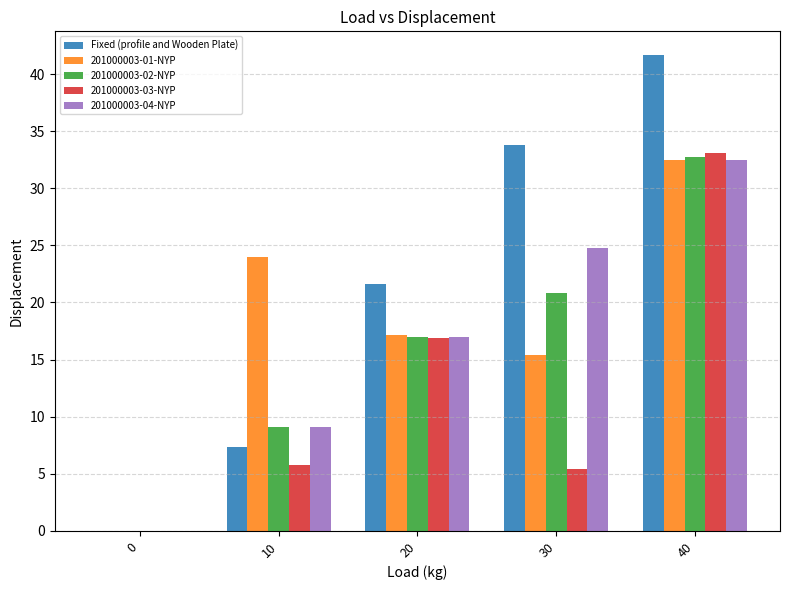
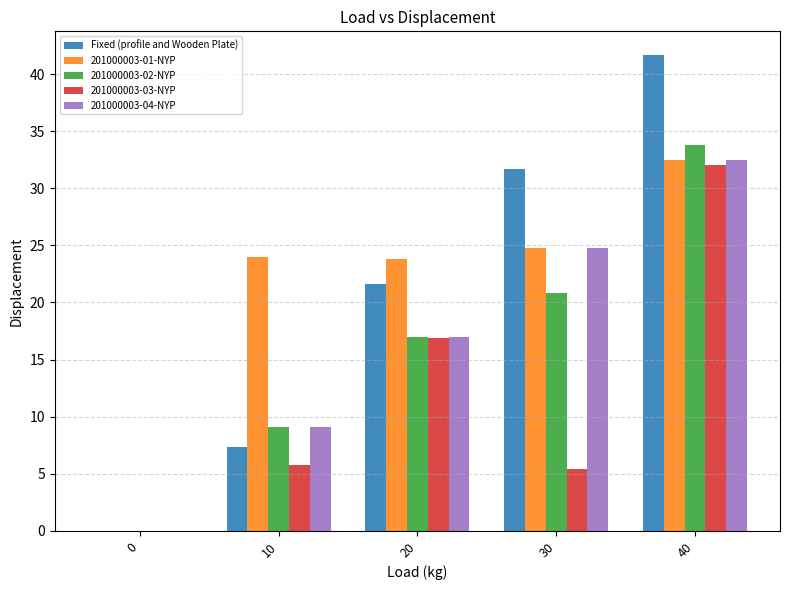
  {
    "Fixed (profile and Wooden Plate)": {
      "0": 0.0,
      "10": 7.4,
      "20": 21.7,
-     "30": 33.8,
+     "30": 31.7,
      "40": 41.7
    },
    "201000003-01-NYP": {
      "0": 0.0,
      "10": 24.0,
-     "20": 17.1,
-     "30": 15.4,
+     "20": 23.8,
+     "30": 24.8,
      "40": 32.5
    },
    "201000003-02-NYP": {
      "0": 0.0,
      "10": 9.1,
      "20": 17.0,
      "30": 20.8,
-     "40": 32.8
+     "40": 33.8
    },
    "201000003-03-NYP": {
      "0": 0.0,
      "10": 5.8,
      "20": 16.9,
      "30": 5.4,
-     "40": 33.1
+     "40": 32.1
    },
    "201000003-04-NYP": {
      "0": 0.0,
      "10": 9.1,
      "20": 17.0,
      "30": 24.8,
      "40": 32.5
    }
  }
